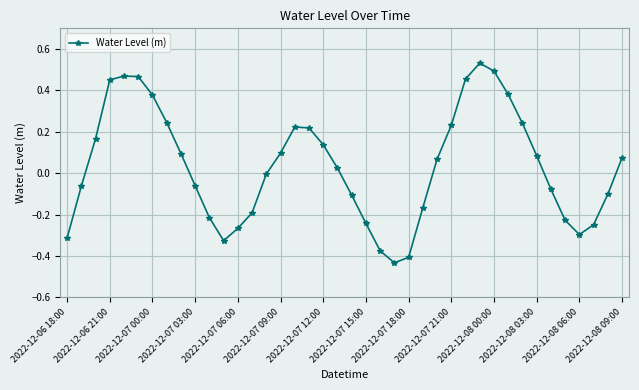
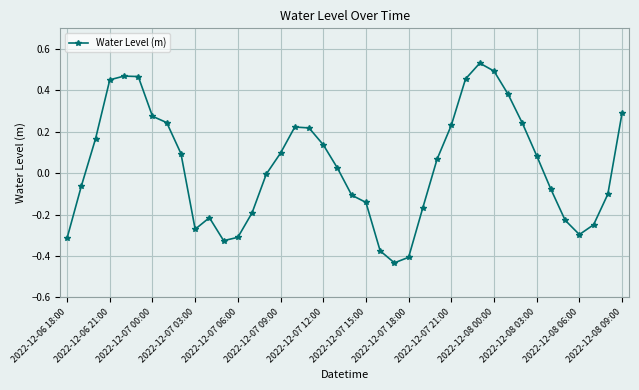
  {
    "2022-12-06 18:00": -0.31,
    "2022-12-06 21:00": 0.45,
-   "2022-12-07 00:00": 0.38,
-   "2022-12-07 03:00": -0.06,
-   "2022-12-07 06:00": -0.27,
+   "2022-12-07 00:00": 0.28,
+   "2022-12-07 03:00": -0.27,
+   "2022-12-07 06:00": -0.31,
    "2022-12-07 09:00": 0.10,
    "2022-12-07 12:00": 0.14,
-   "2022-12-07 15:00": -0.24,
+   "2022-12-07 15:00": -0.14,
    "2022-12-07 18:00": -0.41,
    "2022-12-07 21:00": 0.23,
    "2022-12-08 00:00": 0.49,
    "2022-12-08 03:00": 0.08,
    "2022-12-08 06:00": -0.30,
-   "2022-12-08 09:00": 0.07
+   "2022-12-08 09:00": 0.29
  }
